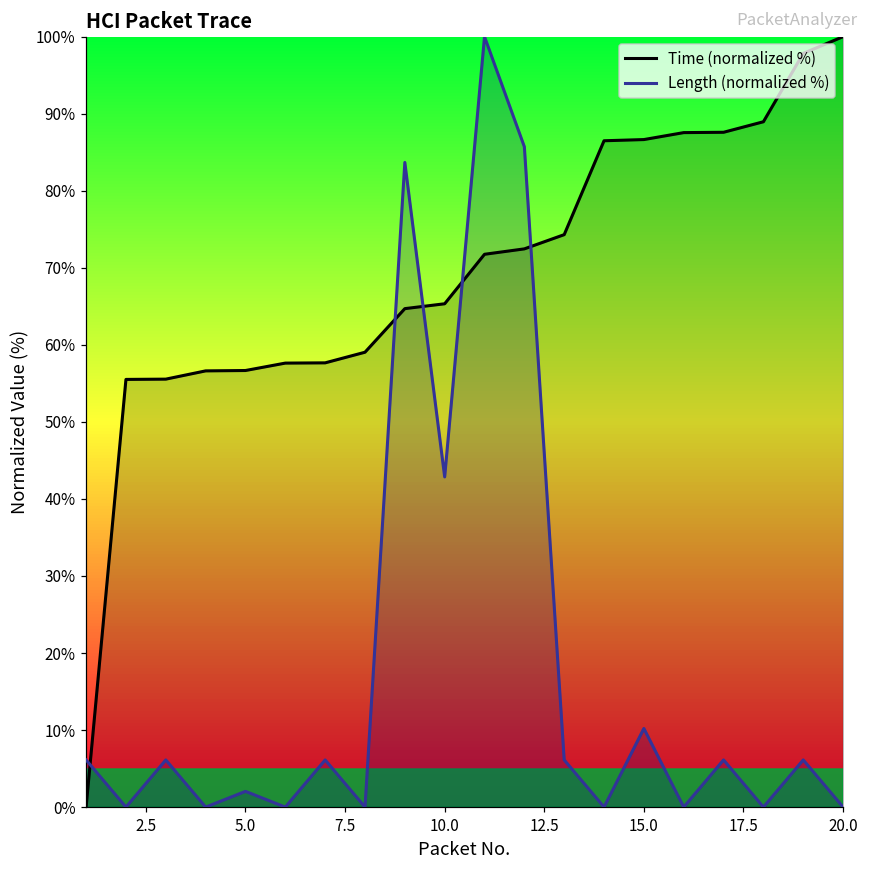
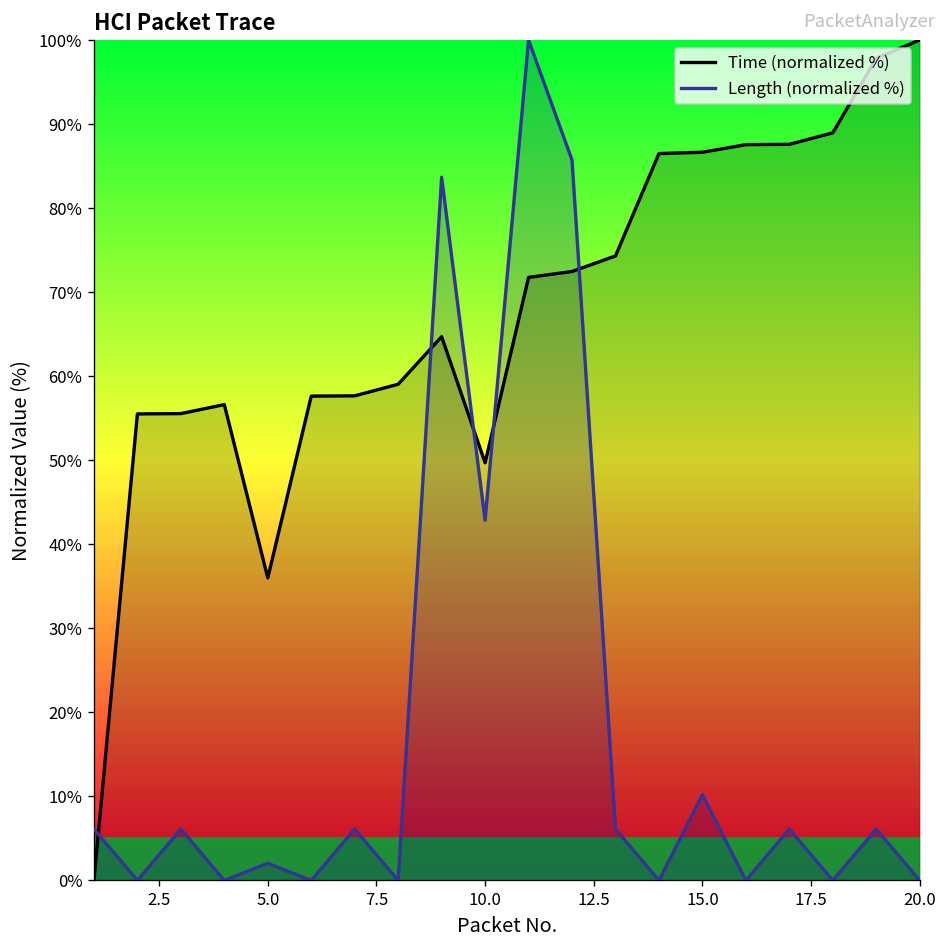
  {
    "Time (normalized %)": {
-     "5.0": "57%",
-     "10.0": "65%",
+     "5.0": "36%",
+     "10.0": "50%",
      "15.0": "87%",
      "20.0": "100%"
    },
    "Length (normalized %)": {
      "10.0": "43%",
      "15.0": "10%"
    }
  }
